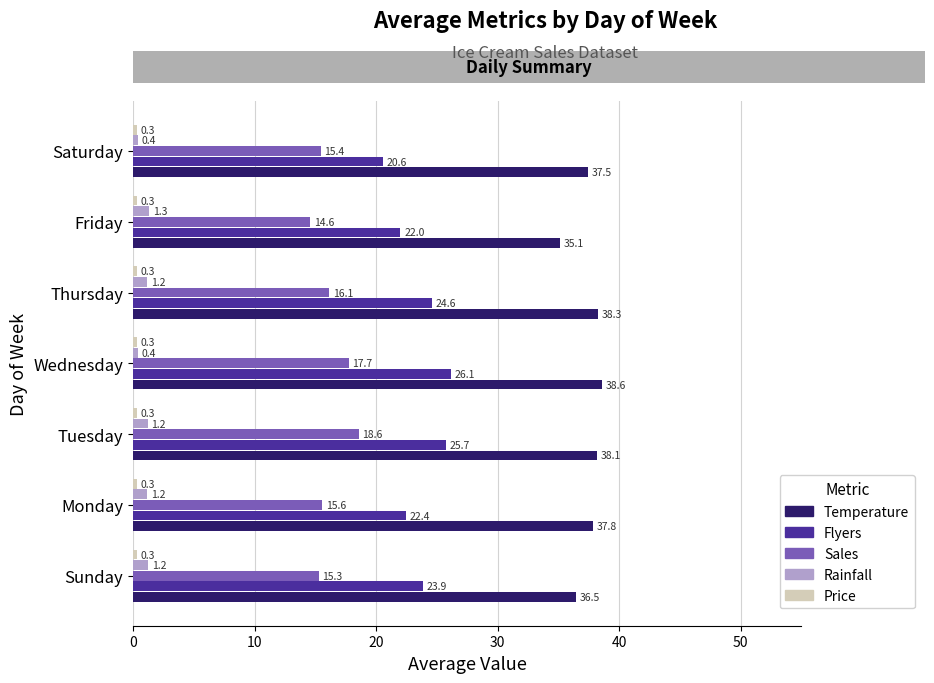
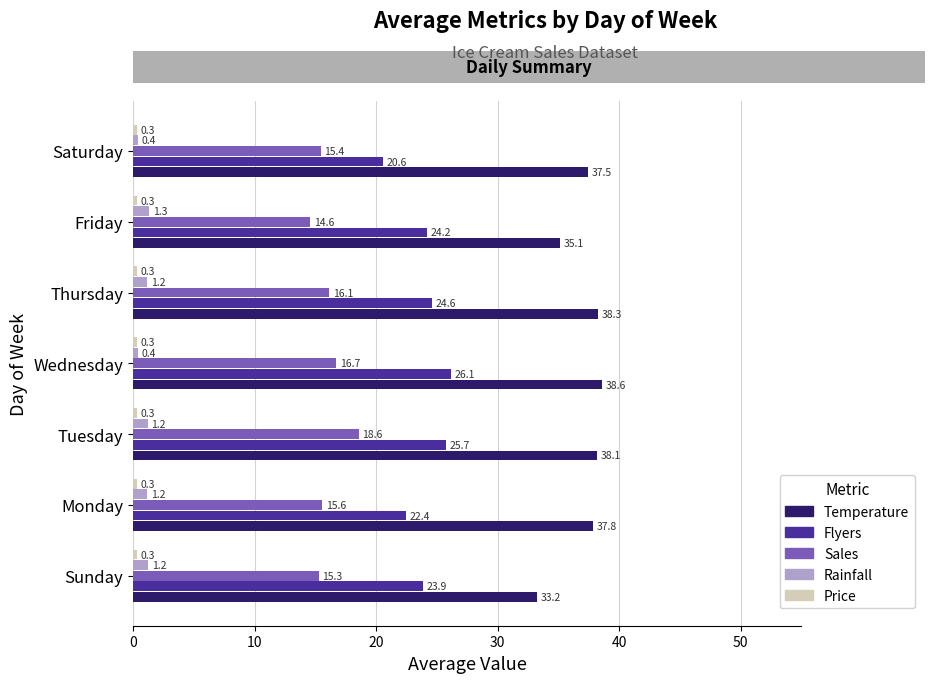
  {
    "Temperature": {
      "Saturday": 37.5,
      "Friday": 35.1,
      "Thursday": 38.3,
      "Wednesday": 38.6,
      "Tuesday": 38.1,
      "Monday": 37.8,
-     "Sunday": 36.5
+     "Sunday": 33.2
    },
    "Flyers": {
      "Saturday": 20.6,
-     "Friday": 22.0,
+     "Friday": 24.2,
      "Thursday": 24.6,
      "Wednesday": 26.1,
      "Tuesday": 25.7,
      "Monday": 22.4,
      "Sunday": 23.9
    },
    "Sales": {
      "Saturday": 15.4,
      "Friday": 14.6,
      "Thursday": 16.1,
-     "Wednesday": 17.7,
+     "Wednesday": 16.7,
      "Tuesday": 18.6,
      "Monday": 15.6,
      "Sunday": 15.3
    },
    "Rainfall": {
      "Saturday": 0.4,
      "Friday": 1.3,
      "Thursday": 1.2,
      "Wednesday": 0.4,
      "Tuesday": 1.2,
      "Monday": 1.2,
      "Sunday": 1.2
    },
    "Price": {
      "Saturday": 0.3,
      "Friday": 0.3,
      "Thursday": 0.3,
      "Wednesday": 0.3,
      "Tuesday": 0.3,
      "Monday": 0.3,
      "Sunday": 0.3
    }
  }
